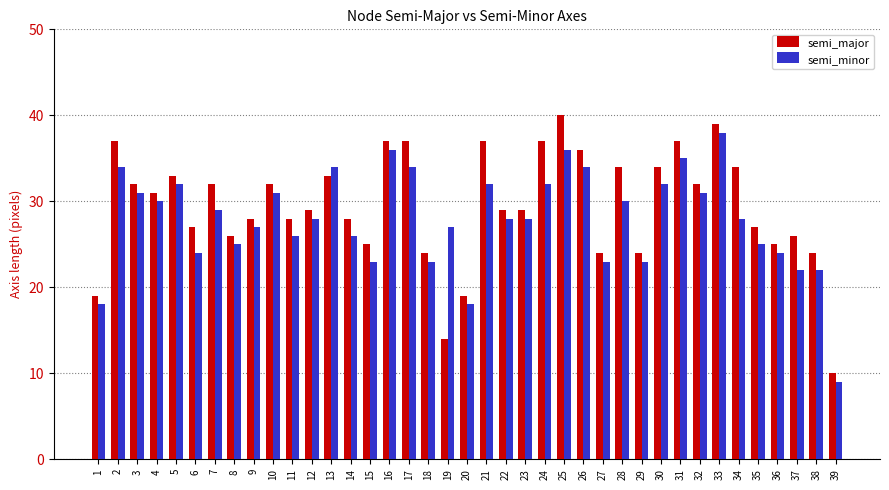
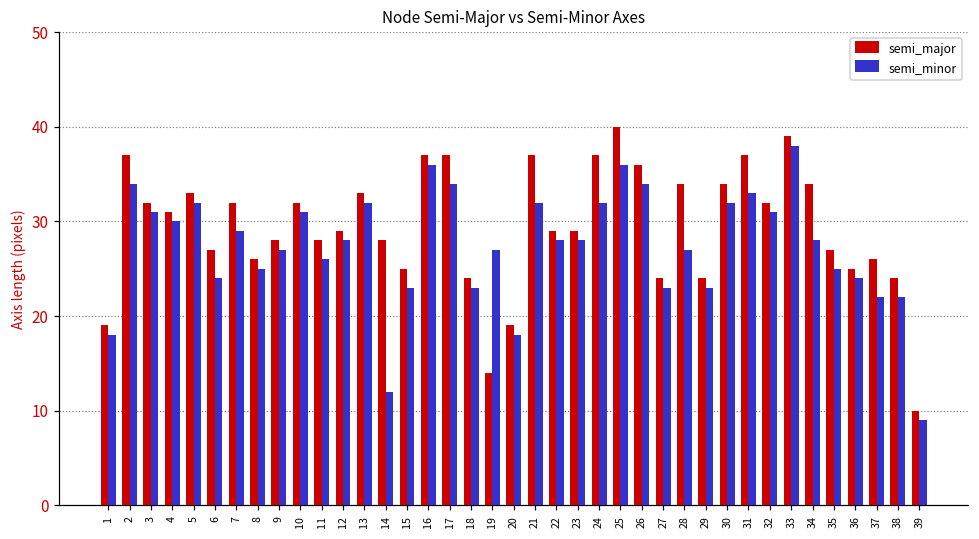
  {
    "semi_major": {
      "1": 19,
      "2": 37,
      "3": 32,
      "4": 31,
      "5": 33,
      "6": 27,
      "7": 32,
      "8": 26,
      "9": 28,
      "10": 32,
      "11": 28,
      "12": 29,
      "13": 33,
      "14": 28,
      "15": 25,
      "16": 37,
      "17": 37,
      "18": 24,
      "19": 14,
      "20": 19,
      "21": 37,
      "22": 29,
      "23": 29,
      "24": 37,
      "25": 40,
      "26": 36,
      "27": 24,
      "28": 34,
      "29": 24,
      "30": 34,
      "31": 37,
      "32": 32,
      "33": 39,
      "34": 34,
      "35": 27,
      "36": 25,
      "37": 26,
      "38": 24,
      "39": 10
    },
    "semi_minor": {
      "1": 18,
      "2": 34,
      "3": 31,
      "4": 30,
      "5": 32,
      "6": 24,
      "7": 29,
      "8": 25,
      "9": 27,
      "10": 31,
      "11": 26,
      "12": 28,
-     "13": 34,
-     "14": 26,
+     "13": 32,
+     "14": 12,
      "15": 23,
      "16": 36,
      "17": 34,
      "18": 23,
      "19": 27,
      "20": 18,
      "21": 32,
      "22": 28,
      "23": 28,
      "24": 32,
      "25": 36,
      "26": 34,
      "27": 23,
-     "28": 30,
+     "28": 27,
      "29": 23,
      "30": 32,
-     "31": 35,
+     "31": 33,
      "32": 31,
      "33": 38,
      "34": 28,
      "35": 25,
      "36": 24,
      "37": 22,
      "38": 22,
      "39": 9
    }
  }
